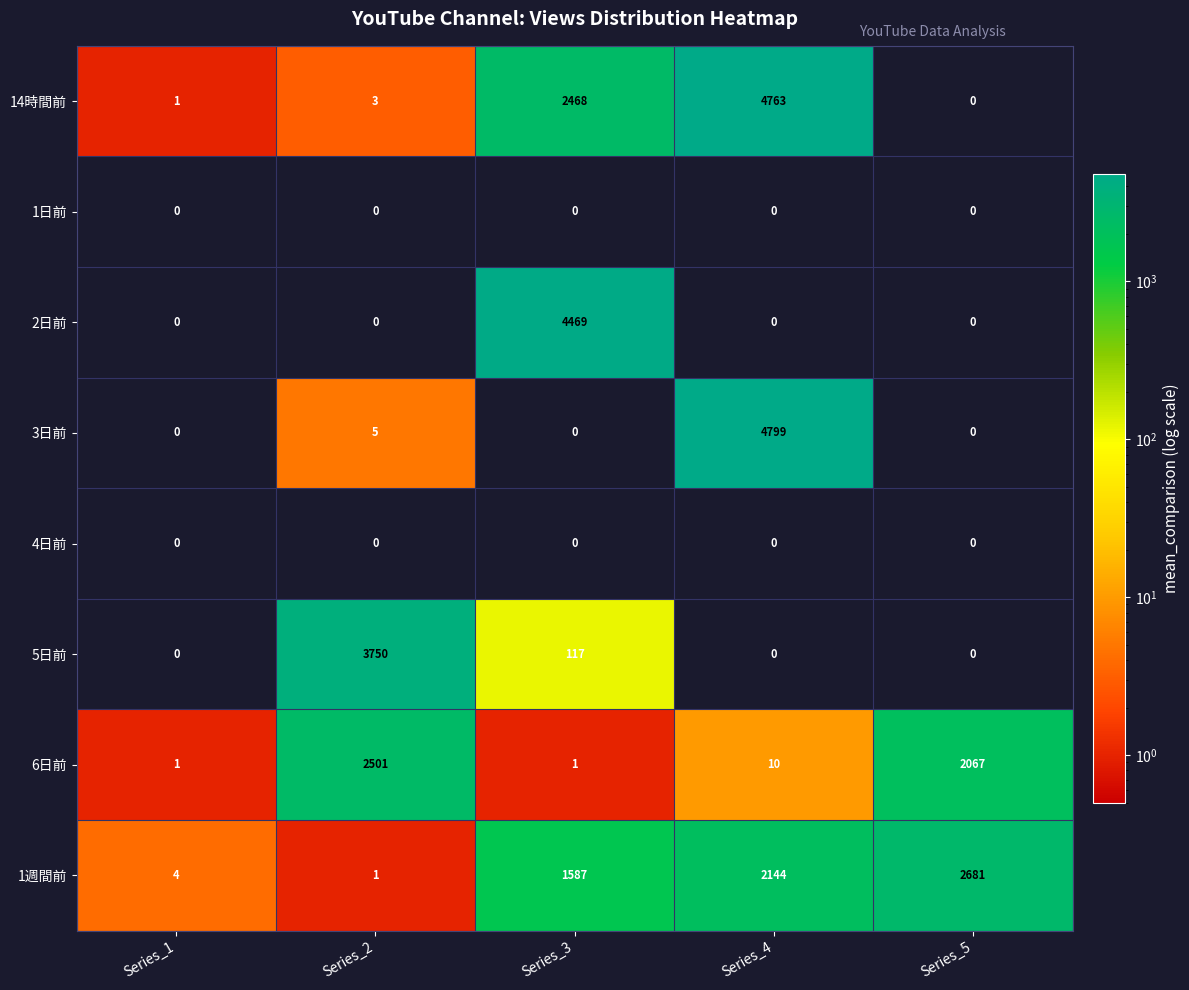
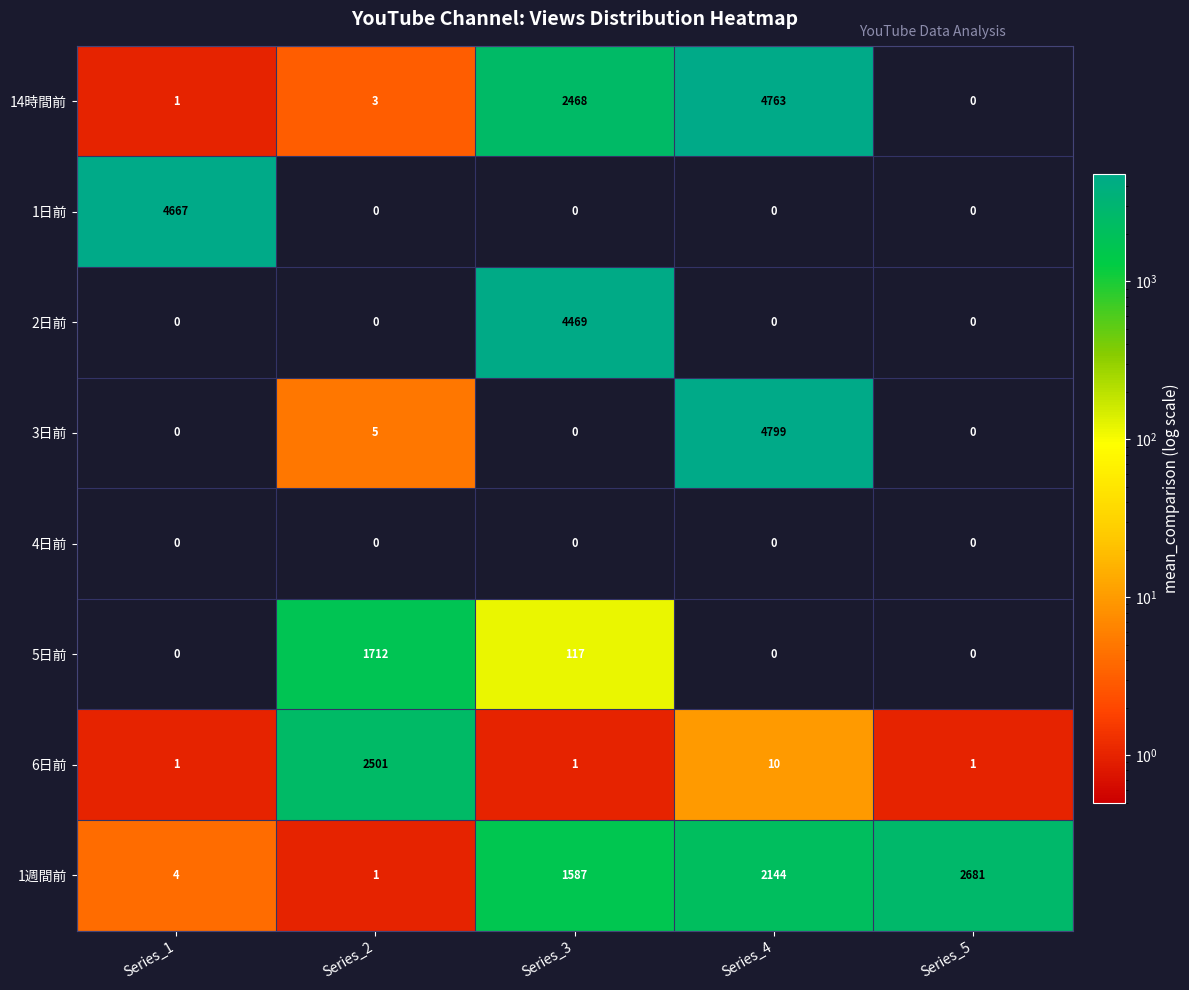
  {
    "14時間前": {
      "Series_1": 1,
      "Series_2": 3,
      "Series_3": 2468,
      "Series_4": 4763,
      "Series_5": 0
    },
    "1日前": {
-     "Series_1": 0,
+     "Series_1": 4667,
      "Series_2": 0,
      "Series_3": 0,
      "Series_4": 0,
      "Series_5": 0
    },
    "2日前": {
      "Series_1": 0,
      "Series_2": 0,
      "Series_3": 4469,
      "Series_4": 0,
      "Series_5": 0
    },
    "3日前": {
      "Series_1": 0,
      "Series_2": 5,
      "Series_3": 0,
      "Series_4": 4799,
      "Series_5": 0
    },
    "4日前": {
      "Series_1": 0,
      "Series_2": 0,
      "Series_3": 0,
      "Series_4": 0,
      "Series_5": 0
    },
    "5日前": {
      "Series_1": 0,
-     "Series_2": 3750,
+     "Series_2": 1712,
      "Series_3": 117,
      "Series_4": 0,
      "Series_5": 0
    },
    "6日前": {
      "Series_1": 1,
      "Series_2": 2501,
      "Series_3": 1,
      "Series_4": 10,
-     "Series_5": 2067
+     "Series_5": 1
    },
    "1週間前": {
      "Series_1": 4,
      "Series_2": 1,
      "Series_3": 1587,
      "Series_4": 2144,
      "Series_5": 2681
    }
  }
